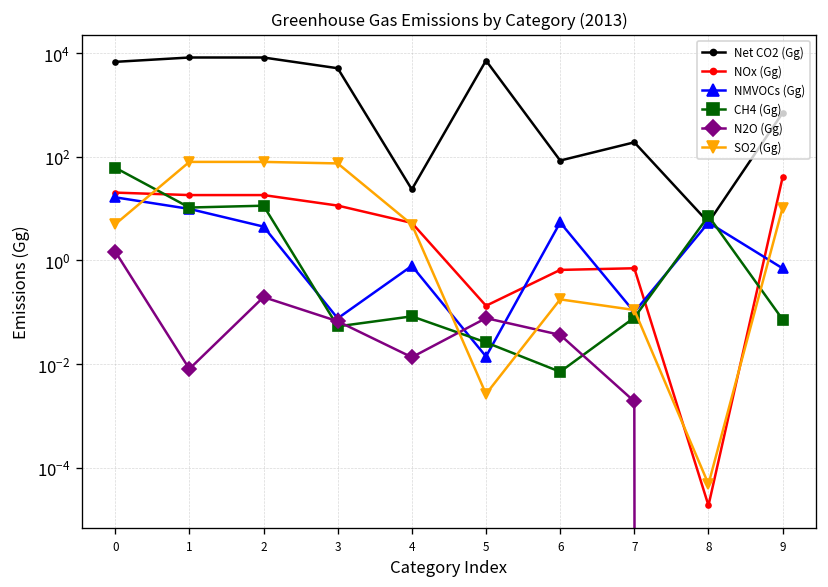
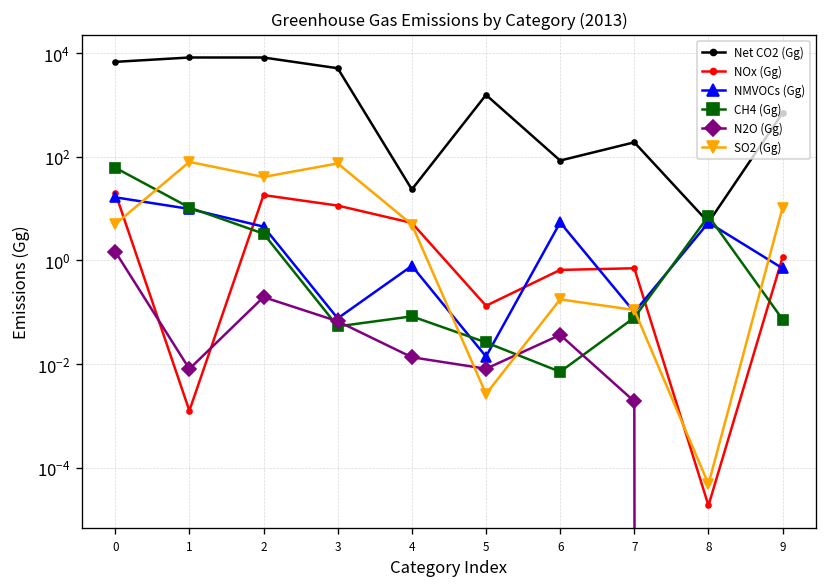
  {
    "Net CO2 (Gg)": {
      "0": 7000,
      "1": 8000,
      "2": 8000,
      "3": 5000,
      "4": 20,
-     "5": 7000,
+     "5": 1600,
      "6": 80,
      "7": 200
    },
    "NOx (Gg)": {
      "0": 20,
-     "1": 18,
+     "1": 0.0013,
      "2": 18,
      "3": 11,
      "5": 0.13,
      "6": 0.7,
      "7": 0.7,
      "8": 0.000019,
-     "9": 40
+     "9": 1.2
    },
    "NMVOCs (Gg)": {
      "0": 16,
      "2": 4,
      "4": 0.8,
      "5": 0.014,
      "6": 5,
      "9": 0.7
    },
    "CH4 (Gg)": {
      "0": 60,
-     "2": 11,
+     "2": 3,
      "3": 0.05,
      "4": 0.08,
      "5": 0.03,
      "6": 0.007,
      "7": 0.08,
      "8": 7,
      "9": 0.07
    },
    "N2O (Gg)": {
      "0": 1.5,
      "1": 0.008,
      "2": 0.2,
      "4": 0.014,
-     "5": 0.08,
+     "5": 0.008,
      "6": 0.04,
      "7": 0.002
    },
    "SO2 (Gg)": {
      "0": 5,
      "1": 80,
-     "2": 80,
+     "2": 40,
      "3": 70,
      "5": 0.003,
      "6": 0.18,
      "8": 0.00005,
      "9": 10
    }
  }
